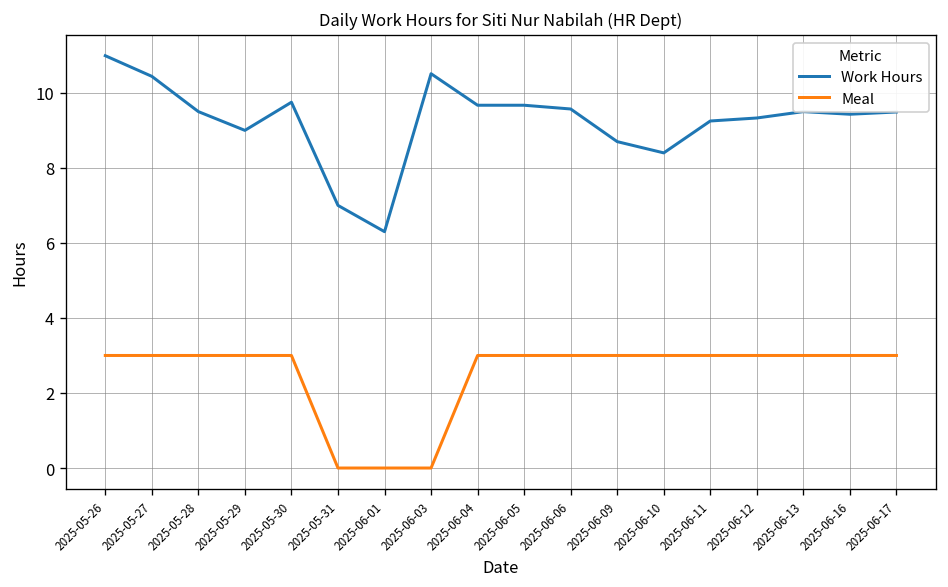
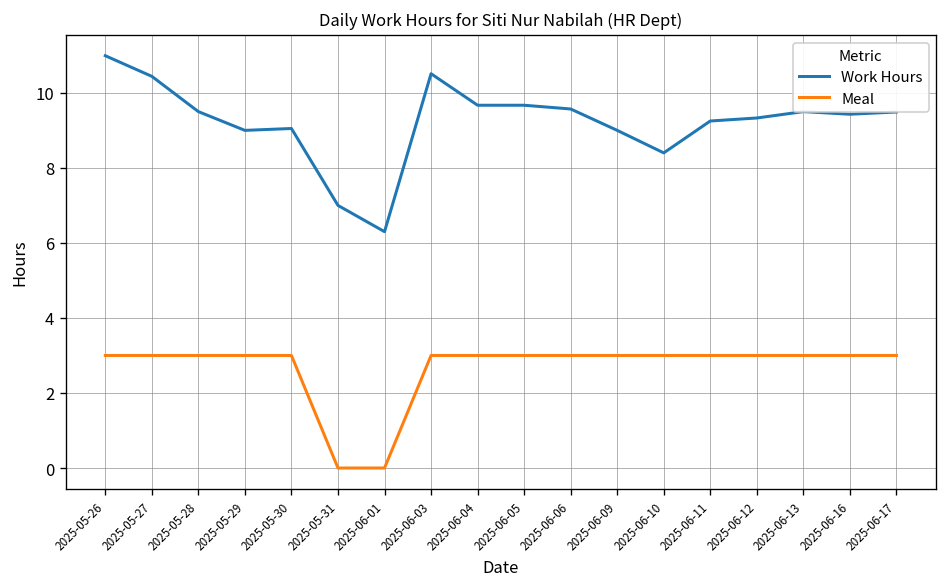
  {
    "Work Hours": {
      "2025-05-26": 11.0,
      "2025-05-27": 10.4,
      "2025-05-28": 9.5,
      "2025-05-29": 9.0,
-     "2025-05-30": 9.8,
+     "2025-05-30": 9.1,
      "2025-05-31": 7.0,
      "2025-06-01": 6.3,
      "2025-06-03": 10.5,
      "2025-06-04": 9.7,
      "2025-06-05": 9.7,
      "2025-06-06": 9.6,
-     "2025-06-09": 8.7,
+     "2025-06-09": 9.0,
      "2025-06-10": 8.4,
      "2025-06-11": 9.3,
      "2025-06-12": 9.3
    },
    "Meal": {
      "2025-05-26": 3,
      "2025-05-27": 3,
      "2025-05-28": 3,
      "2025-05-29": 3,
      "2025-05-30": 3,
      "2025-05-31": 0,
      "2025-06-01": 0,
-     "2025-06-03": 0,
+     "2025-06-03": 3,
      "2025-06-04": 3,
      "2025-06-05": 3,
      "2025-06-06": 3,
      "2025-06-09": 3,
      "2025-06-10": 3,
      "2025-06-11": 3,
      "2025-06-12": 3,
      "2025-06-13": 3,
      "2025-06-16": 3,
      "2025-06-17": 3
    }
  }
